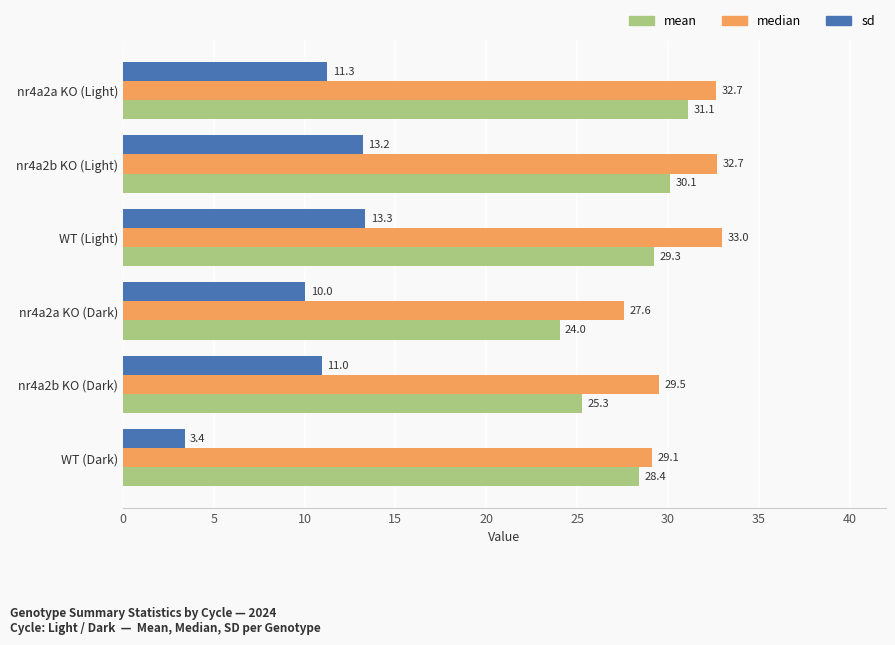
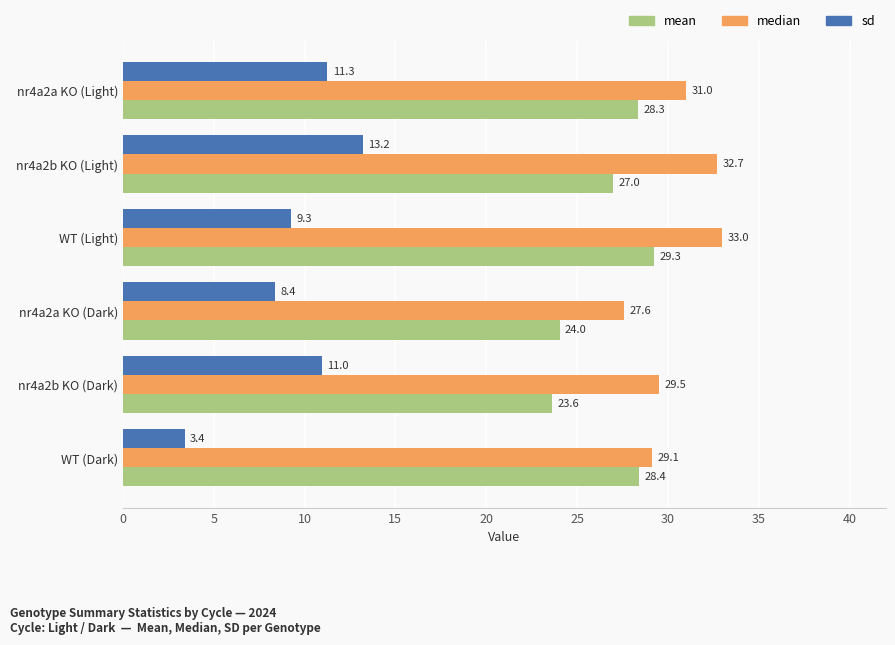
  {
    "mean": {
-     "nr4a2a KO (Light)": 31.1,
-     "nr4a2b KO (Light)": 30.1,
+     "nr4a2a KO (Light)": 28.3,
+     "nr4a2b KO (Light)": 27.0,
      "WT (Light)": 29.3,
      "nr4a2a KO (Dark)": 24.0,
-     "nr4a2b KO (Dark)": 25.3,
+     "nr4a2b KO (Dark)": 23.6,
      "WT (Dark)": 28.4
    },
    "median": {
-     "nr4a2a KO (Light)": 32.7,
+     "nr4a2a KO (Light)": 31.0,
      "nr4a2b KO (Light)": 32.7,
      "WT (Light)": 33.0,
      "nr4a2a KO (Dark)": 27.6,
      "nr4a2b KO (Dark)": 29.5,
      "WT (Dark)": 29.1
    },
    "sd": {
      "nr4a2a KO (Light)": 11.3,
      "nr4a2b KO (Light)": 13.2,
-     "WT (Light)": 13.3,
-     "nr4a2a KO (Dark)": 10.0,
+     "WT (Light)": 9.3,
+     "nr4a2a KO (Dark)": 8.4,
      "nr4a2b KO (Dark)": 11.0,
      "WT (Dark)": 3.4
    }
  }
